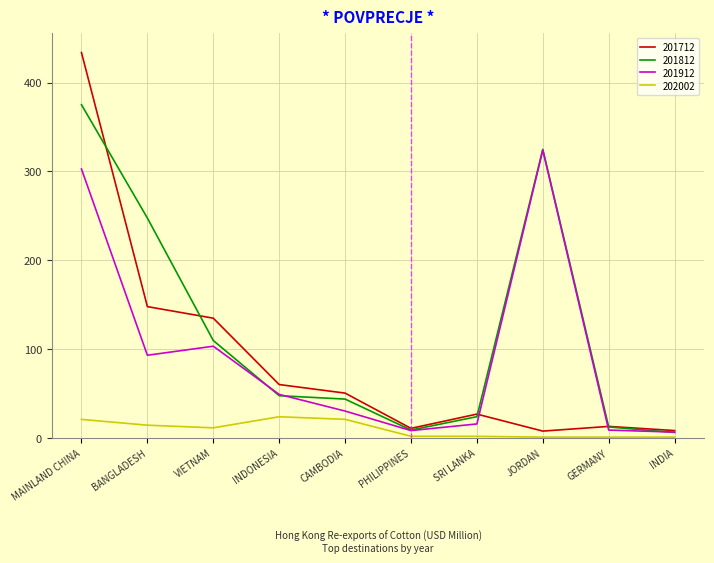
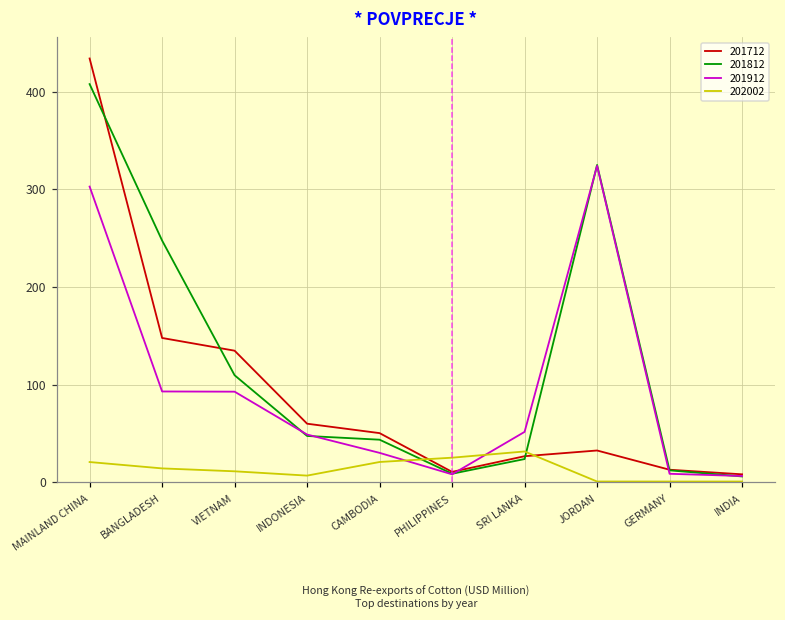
  {
    "201712": {
      "MAINLAND CHINA": 430,
      "BANGLADESH": 150,
      "VIETNAM": 130,
      "INDONESIA": 60,
      "CAMBODIA": 50,
      "SRI LANKA": 30,
-     "JORDAN": 10
+     "JORDAN": 30
    },
    "201812": {
-     "MAINLAND CHINA": 380,
+     "MAINLAND CHINA": 410,
      "BANGLADESH": 250,
      "VIETNAM": 110,
      "CAMBODIA": 40,
      "SRI LANKA": 20
    },
    "201912": {
      "MAINLAND CHINA": 300,
      "BANGLADESH": 90,
-     "VIETNAM": 100,
+     "VIETNAM": 90,
      "CAMBODIA": 30,
-     "SRI LANKA": 20,
+     "SRI LANKA": 50,
      "GERMANY": 10
    },
    "202002": {
      "MAINLAND CHINA": 20,
      "BANGLADESH": 10,
      "VIETNAM": 10,
-     "INDONESIA": 20,
+     "INDONESIA": 10,
      "CAMBODIA": 20,
-     "PHILIPPINES": 0,
-     "SRI LANKA": 0,
+     "PHILIPPINES": 30,
+     "SRI LANKA": 30,
      "JORDAN": 0,
      "GERMANY": 0,
      "INDIA": 0
    }
  }
